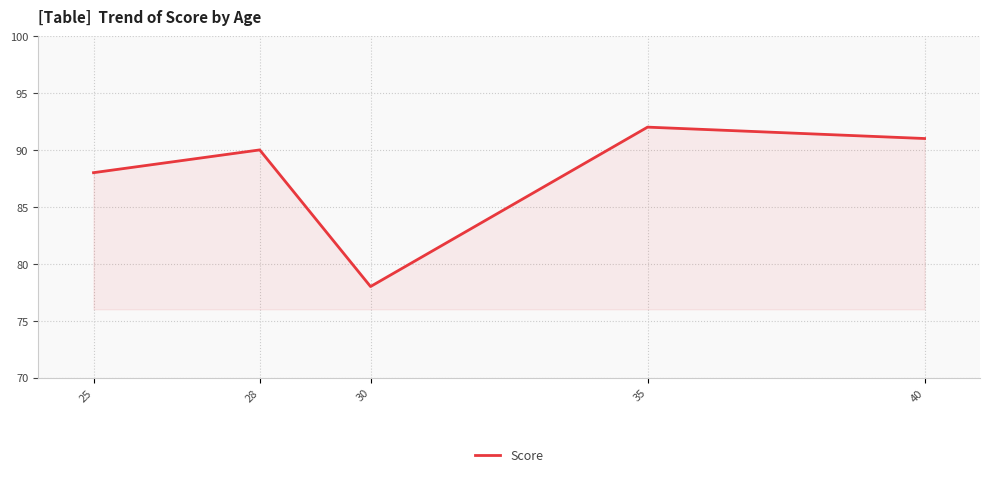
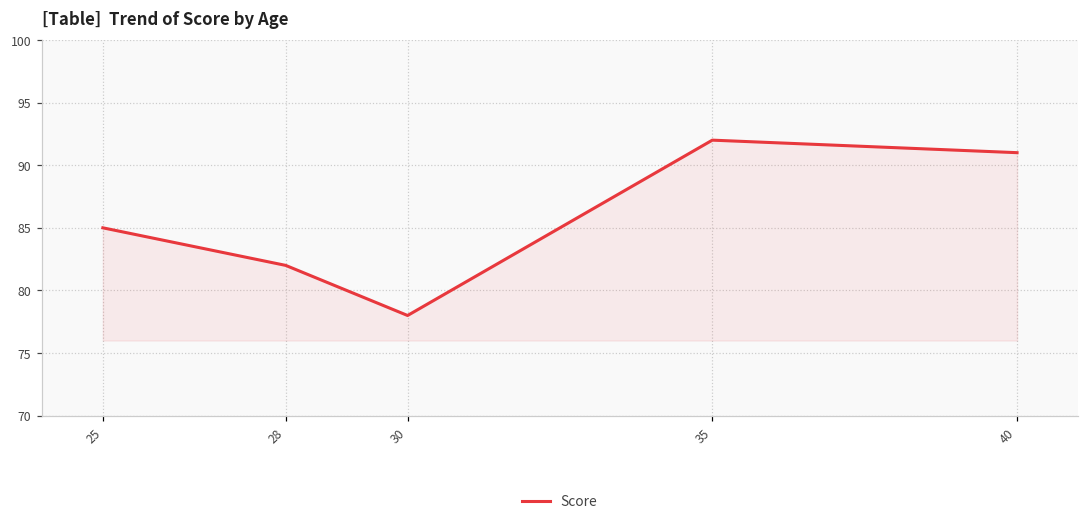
  {
-   "25": 88,
-   "28": 90,
+   "25": 85,
+   "28": 82,
    "30": 78,
    "35": 92,
    "40": 91
  }
